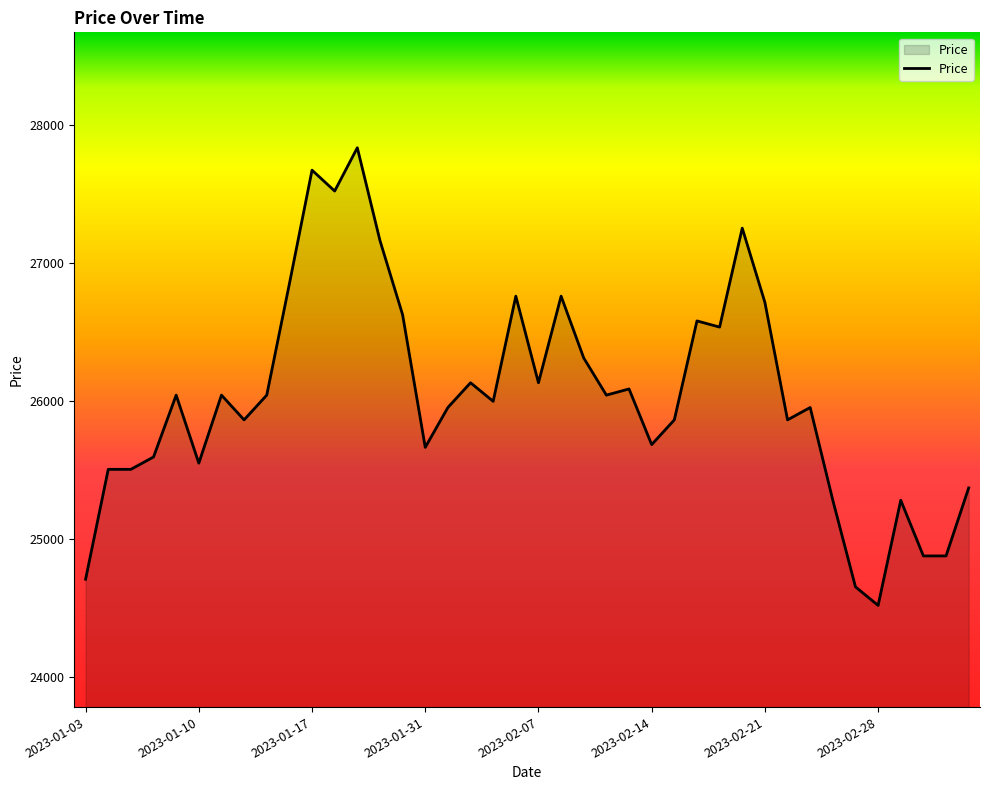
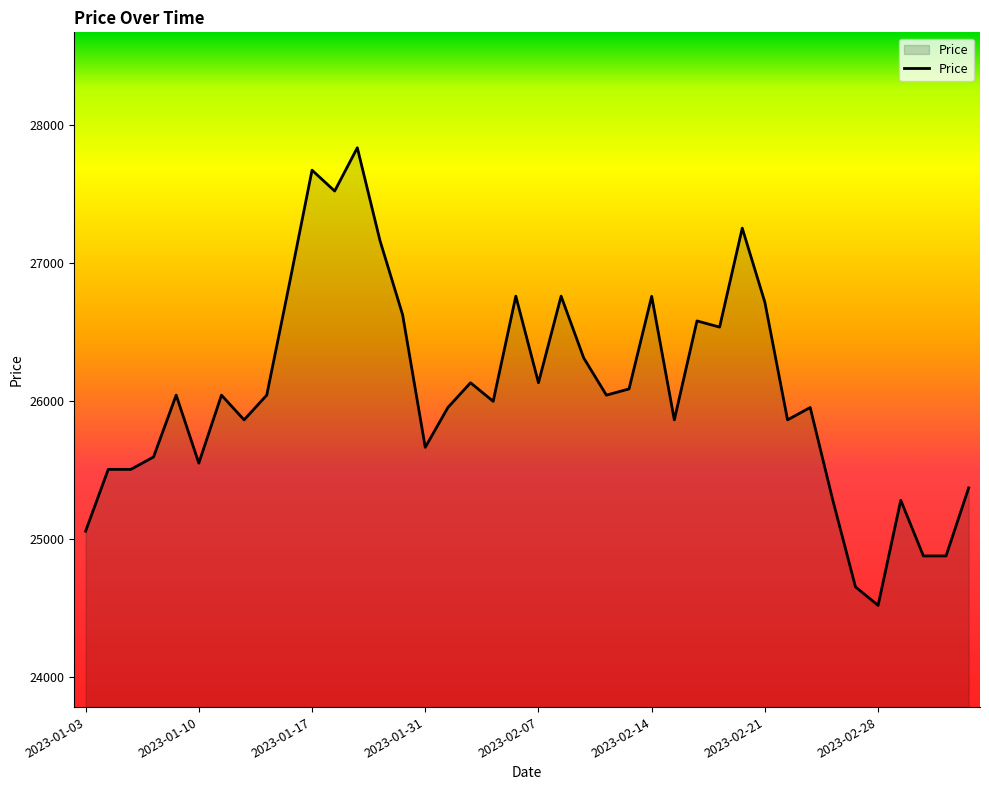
  {
-   "2023-01-03": 24710,
+   "2023-01-03": 25060,
    "2023-01-10": 25550,
    "2023-01-17": 27670,
    "2023-01-31": 25660,
    "2023-02-07": 26130,
-   "2023-02-14": 25680,
+   "2023-02-14": 26760,
    "2023-02-21": 26710,
    "2023-02-28": 24520
  }
